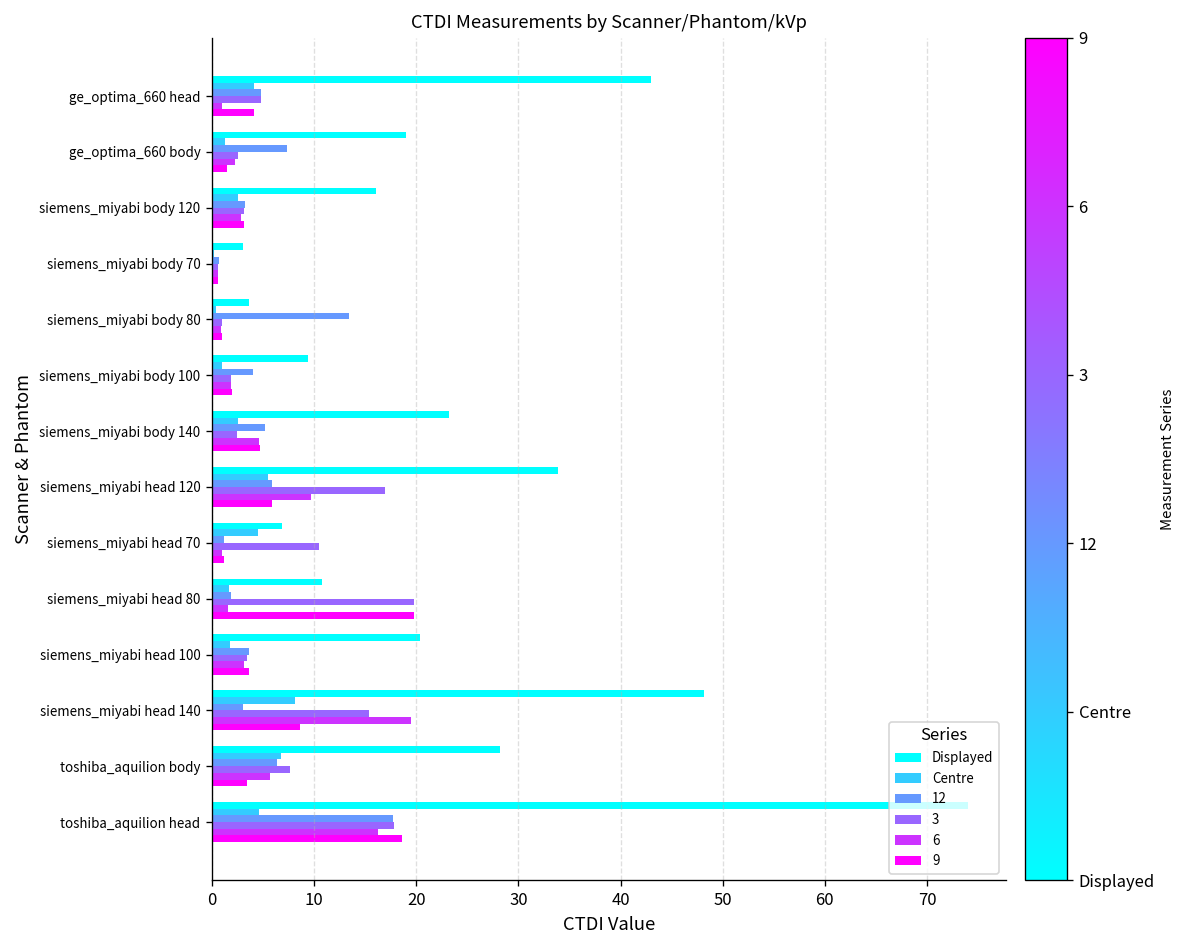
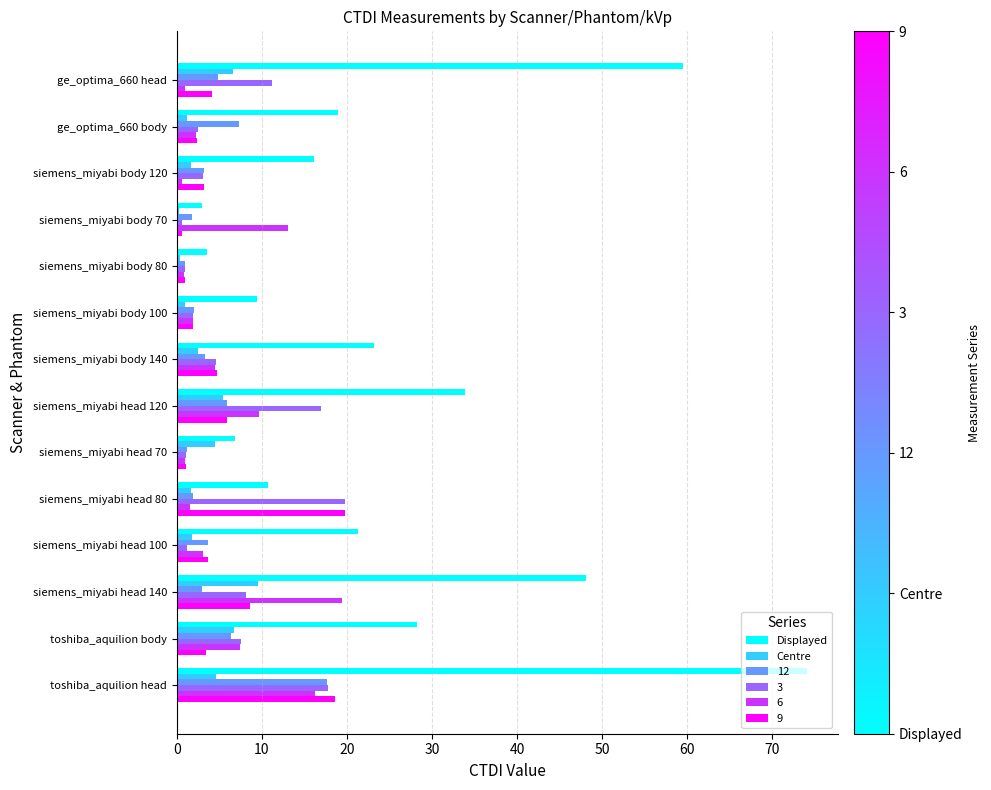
  {
    "Displayed": {
-     "ge_optima_660 head": 43,
+     "ge_optima_660 head": 59,
      "ge_optima_660 body": 19,
      "siemens_miyabi body 120": 16,
      "siemens_miyabi body 70": 3,
      "siemens_miyabi body 80": 4,
      "siemens_miyabi body 100": 9,
      "siemens_miyabi body 140": 23,
      "siemens_miyabi head 120": 34,
      "siemens_miyabi head 70": 7,
      "siemens_miyabi head 80": 11,
-     "siemens_miyabi head 100": 20,
+     "siemens_miyabi head 100": 21,
      "siemens_miyabi head 140": 48,
      "toshiba_aquilion body": 28
    },
    "Centre": {
-     "ge_optima_660 head": 4,
+     "ge_optima_660 head": 7,
      "ge_optima_660 body": 1,
-     "siemens_miyabi body 120": 3,
+     "siemens_miyabi body 120": 2,
      "siemens_miyabi body 80": 0,
      "siemens_miyabi body 100": 1,
      "siemens_miyabi body 140": 3,
      "siemens_miyabi head 120": 5,
      "siemens_miyabi head 70": 4,
      "siemens_miyabi head 80": 2,
      "siemens_miyabi head 100": 2,
-     "siemens_miyabi head 140": 8,
+     "siemens_miyabi head 140": 10,
      "toshiba_aquilion body": 7,
      "toshiba_aquilion head": 5
    },
    "12": {
      "ge_optima_660 head": 5,
      "ge_optima_660 body": 7,
      "siemens_miyabi body 120": 3,
-     "siemens_miyabi body 70": 1,
-     "siemens_miyabi body 80": 13,
-     "siemens_miyabi body 100": 4,
-     "siemens_miyabi body 140": 5,
+     "siemens_miyabi body 70": 2,
+     "siemens_miyabi body 80": 1,
+     "siemens_miyabi body 100": 2,
+     "siemens_miyabi body 140": 3,
      "siemens_miyabi head 120": 6,
      "siemens_miyabi head 70": 1,
      "siemens_miyabi head 80": 2,
      "siemens_miyabi head 100": 4,
      "siemens_miyabi head 140": 3,
      "toshiba_aquilion body": 6,
      "toshiba_aquilion head": 18
    },
    "3": {
-     "ge_optima_660 head": 5,
+     "ge_optima_660 head": 11,
      "ge_optima_660 body": 3,
      "siemens_miyabi body 120": 3,
      "siemens_miyabi body 70": 1,
      "siemens_miyabi body 80": 1,
      "siemens_miyabi body 100": 2,
-     "siemens_miyabi body 140": 2,
+     "siemens_miyabi body 140": 5,
      "siemens_miyabi head 120": 17,
-     "siemens_miyabi head 70": 10,
+     "siemens_miyabi head 70": 1,
      "siemens_miyabi head 80": 20,
-     "siemens_miyabi head 100": 3,
-     "siemens_miyabi head 140": 15,
+     "siemens_miyabi head 100": 1,
+     "siemens_miyabi head 140": 8,
      "toshiba_aquilion body": 8,
      "toshiba_aquilion head": 18
    },
    "6": {
      "ge_optima_660 head": 1,
      "ge_optima_660 body": 2,
-     "siemens_miyabi body 120": 3,
-     "siemens_miyabi body 70": 1,
+     "siemens_miyabi body 120": 1,
+     "siemens_miyabi body 70": 13,
      "siemens_miyabi body 80": 1,
      "siemens_miyabi body 100": 2,
      "siemens_miyabi body 140": 5,
      "siemens_miyabi head 120": 10,
      "siemens_miyabi head 70": 1,
      "siemens_miyabi head 80": 2,
      "siemens_miyabi head 100": 3,
      "siemens_miyabi head 140": 19,
-     "toshiba_aquilion body": 6,
+     "toshiba_aquilion body": 7,
      "toshiba_aquilion head": 16
    },
    "9": {
      "ge_optima_660 head": 4,
-     "ge_optima_660 body": 1,
+     "ge_optima_660 body": 2,
      "siemens_miyabi body 120": 3,
      "siemens_miyabi body 70": 1,
      "siemens_miyabi body 80": 1,
      "siemens_miyabi body 100": 2,
      "siemens_miyabi body 140": 5,
      "siemens_miyabi head 120": 6,
      "siemens_miyabi head 70": 1,
      "siemens_miyabi head 80": 20,
      "siemens_miyabi head 100": 4,
      "siemens_miyabi head 140": 9,
      "toshiba_aquilion body": 3,
      "toshiba_aquilion head": 19
    }
  }
